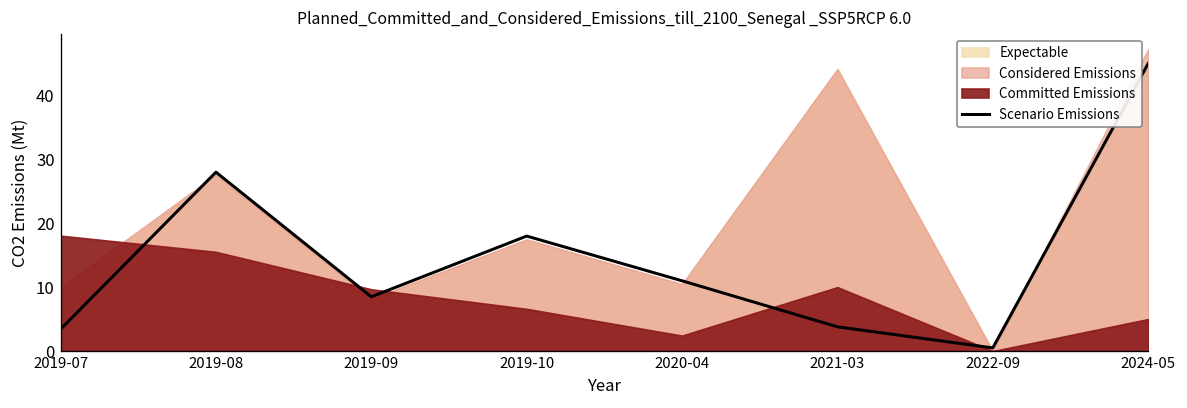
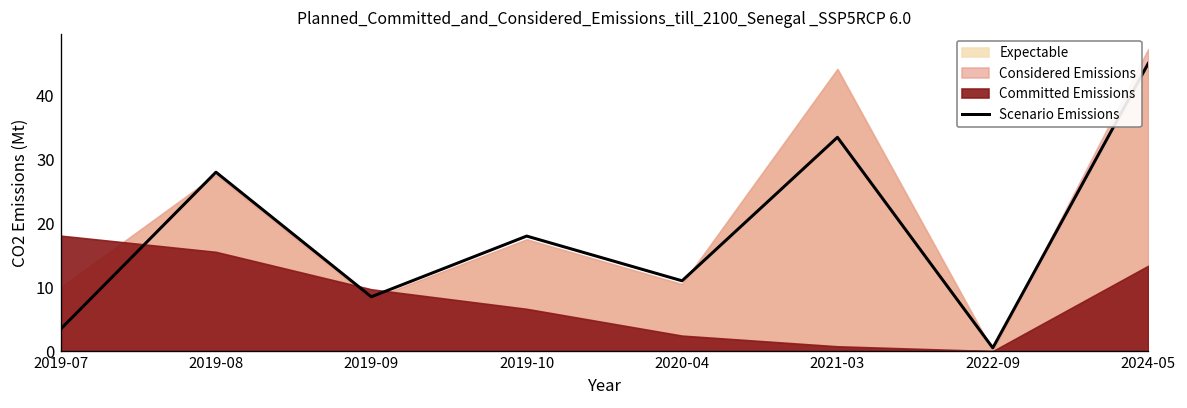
  {
    "Scenario Emissions": {
      "2019-07": 3,
      "2019-10": 18,
      "2020-04": 11,
-     "2021-03": 4,
+     "2021-03": 33,
      "2022-09": 1,
      "2024-05": 45
    },
    "Expectable": {
      "2024-05": 44
    },
    "Considered Emissions": {
      "2024-05": 47
    },
    "Committed Emissions": {
      "2019-07": 18,
      "2019-08": 16,
      "2019-09": 10,
      "2019-10": 7,
      "2020-04": 2,
-     "2021-03": 10,
-     "2024-05": 5
+     "2021-03": 1,
+     "2024-05": 13
    }
  }
